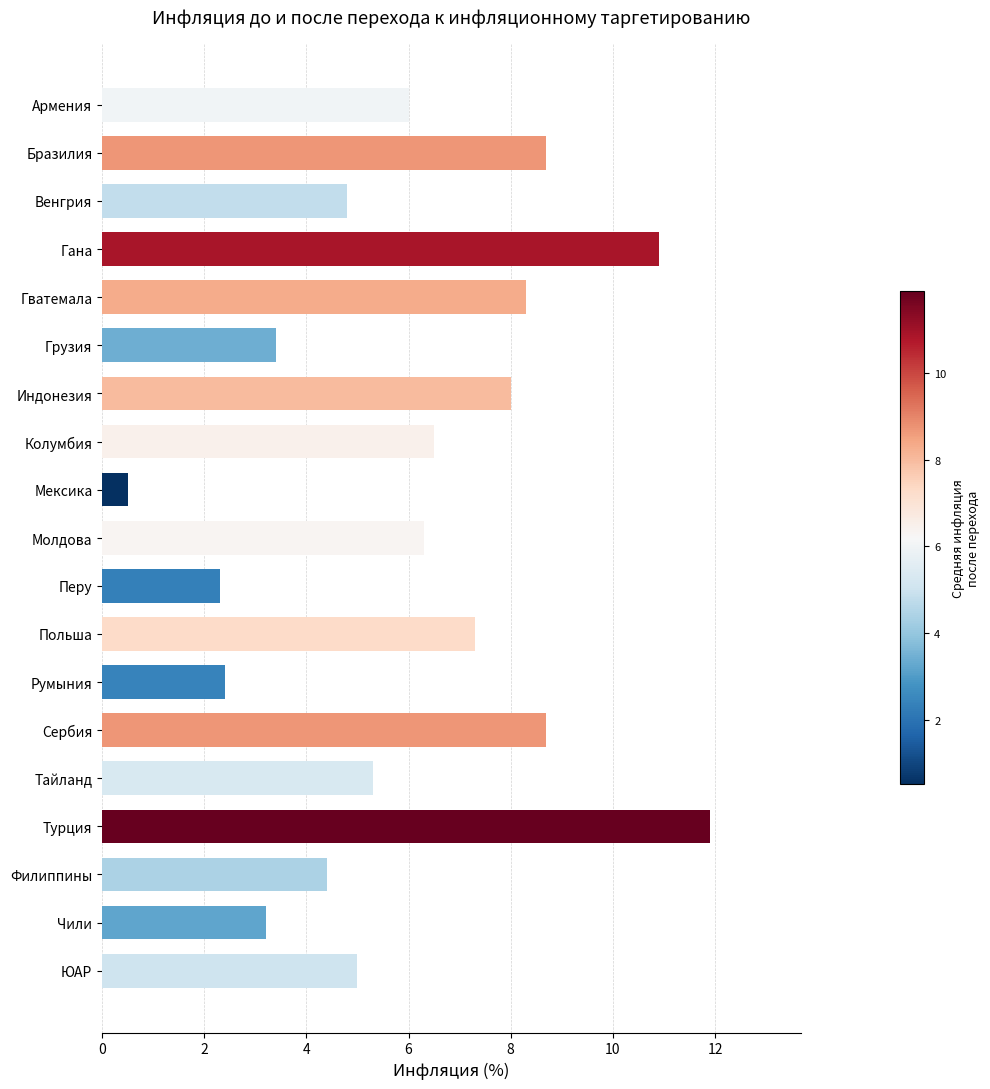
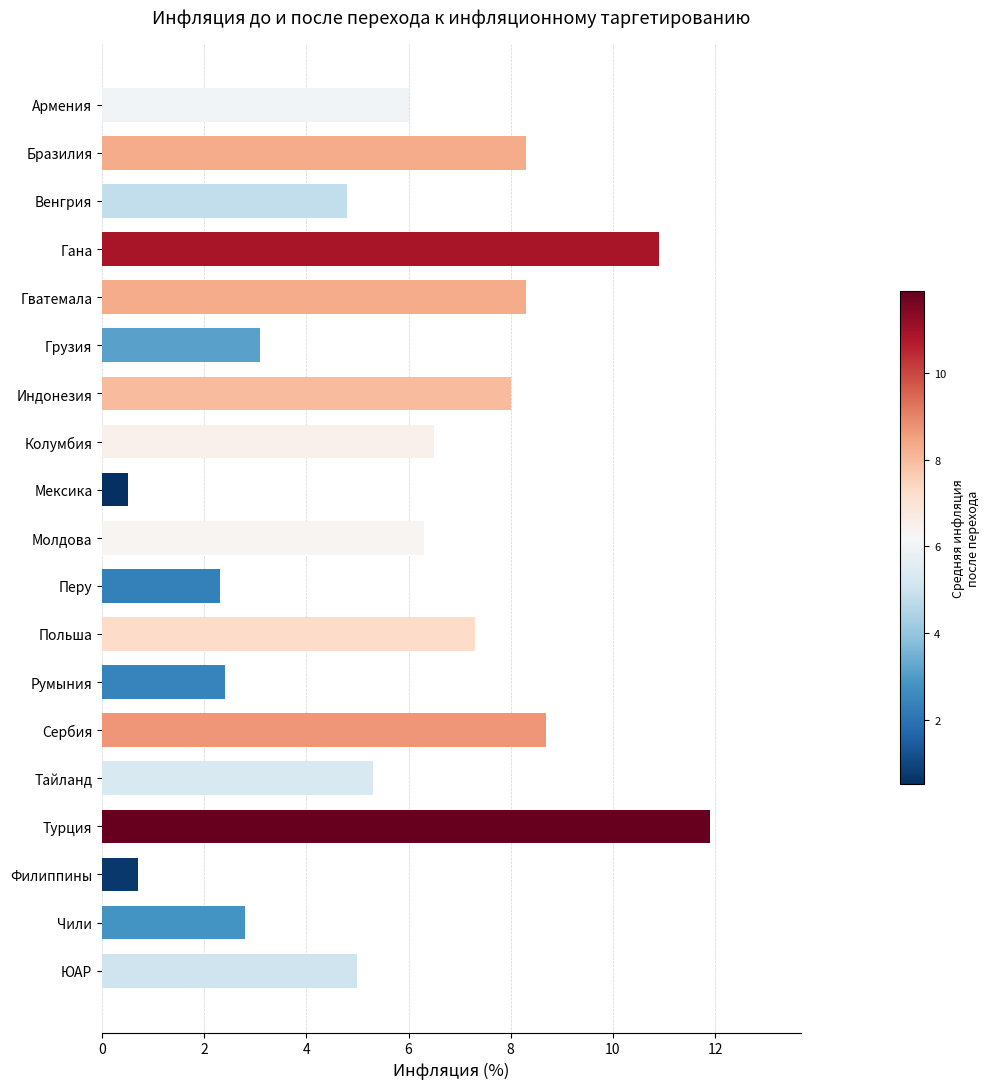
  {
    "Армения": 6.0,
-   "Бразилия": 8.7,
+   "Бразилия": 8.3,
    "Венгрия": 4.8,
    "Гана": 10.9,
    "Гватемала": 8.3,
-   "Грузия": 3.4,
+   "Грузия": 3.1,
    "Индонезия": 8.0,
    "Колумбия": 6.5,
    "Мексика": 0.5,
    "Молдова": 6.3,
    "Перу": 2.3,
    "Польша": 7.3,
    "Румыния": 2.4,
    "Сербия": 8.7,
    "Тайланд": 5.3,
    "Турция": 11.9,
-   "Филиппины": 4.4,
-   "Чили": 3.2,
+   "Филиппины": 0.7,
+   "Чили": 2.8,
    "ЮАР": 5.0
  }
